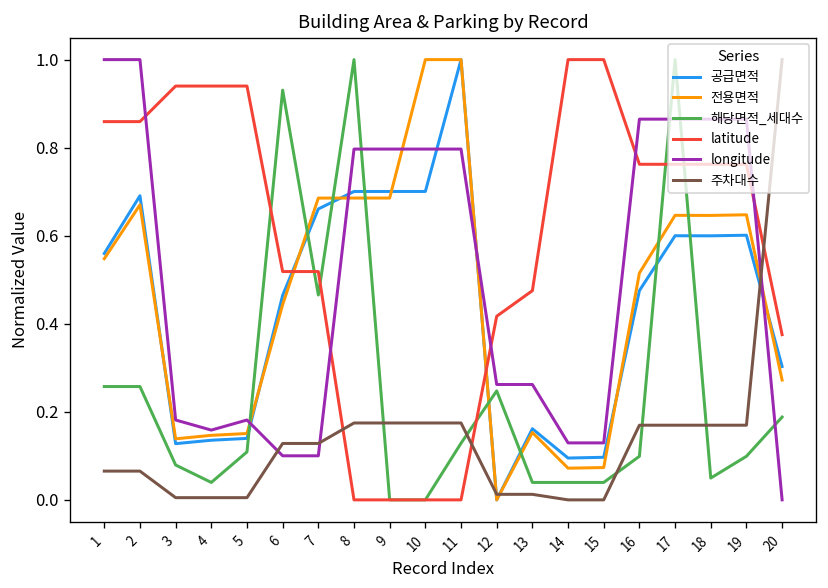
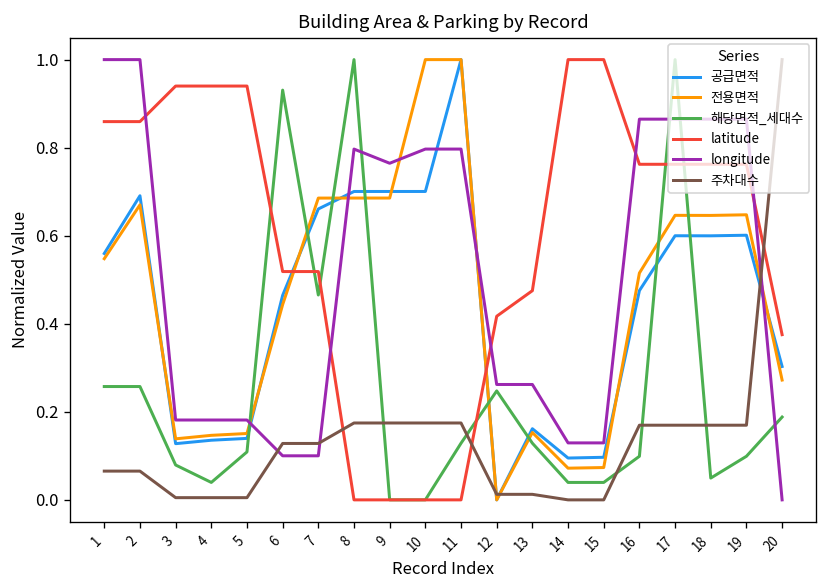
  {
    "공급면적": {
      "1": 0.56,
      "2": 0.69,
      "3": 0.13,
      "4": 0.14,
      "5": 0.14,
      "6": 0.46,
      "7": 0.66,
      "8": 0.70,
      "9": 0.70,
      "10": 0.70,
      "13": 0.16,
      "14": 0.10,
      "15": 0.10,
      "16": 0.48,
      "17": 0.60,
      "18": 0.60,
      "19": 0.60,
      "20": 0.30
    },
    "전용면적": {
      "1": 0.55,
      "2": 0.67,
      "3": 0.14,
      "4": 0.15,
      "5": 0.15,
      "6": 0.44,
      "7": 0.69,
      "8": 0.69,
      "9": 0.69,
      "10": 1.00,
      "13": 0.15,
      "14": 0.07,
      "15": 0.07,
      "16": 0.52,
      "17": 0.65,
      "18": 0.65,
      "19": 0.65,
      "20": 0.27
    },
    "해당면적_세대수": {
      "1": 0.26,
      "2": 0.26,
      "3": 0.08,
      "4": 0.04,
      "5": 0.11,
      "6": 0.93,
      "7": 0.47,
      "8": 1.00,
      "11": 0.13,
      "12": 0.25,
-     "13": 0.04,
+     "13": 0.13,
      "14": 0.04,
      "15": 0.04,
      "16": 0.10,
      "18": 0.05,
      "19": 0.10,
      "20": 0.19
    },
    "latitude": {
      "1": 0.86,
      "2": 0.86,
      "3": 0.94,
      "4": 0.94,
      "5": 0.94,
      "6": 0.52,
      "7": 0.52,
      "8": 0.00,
      "11": 0.00,
      "12": 0.42,
      "13": 0.48,
      "14": 1.00,
      "15": 1.00,
      "16": 0.76,
      "20": 0.38
    },
    "longitude": {
      "1": 1.00,
      "2": 1.00,
      "3": 0.18,
-     "4": 0.16,
+     "4": 0.18,
      "5": 0.18,
      "6": 0.10,
      "7": 0.10,
      "8": 0.80,
-     "9": 0.80,
+     "9": 0.76,
      "10": 0.80,
      "11": 0.80,
      "12": 0.26,
      "13": 0.26,
      "14": 0.13,
      "15": 0.13,
      "16": 0.86,
      "20": 0.00
    },
    "주차대수": {
      "1": 0.07,
      "2": 0.07,
      "3": 0.01,
      "4": 0.01,
      "5": 0.01,
      "6": 0.13,
      "7": 0.13,
      "8": 0.17,
      "9": 0.17,
      "10": 0.17,
      "11": 0.17,
      "12": 0.01,
      "13": 0.01,
      "14": 0.00,
      "15": 0.00,
      "16": 0.17,
      "17": 0.17,
      "18": 0.17,
      "19": 0.17
    }
  }
